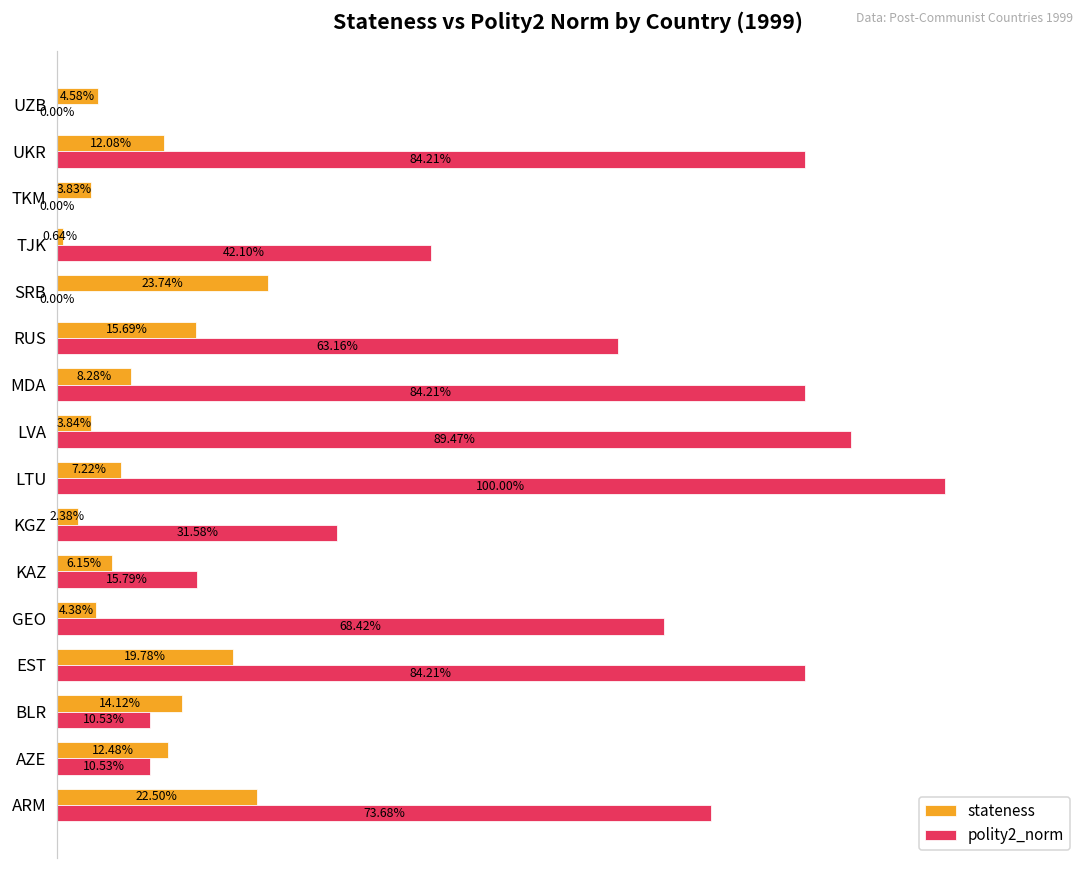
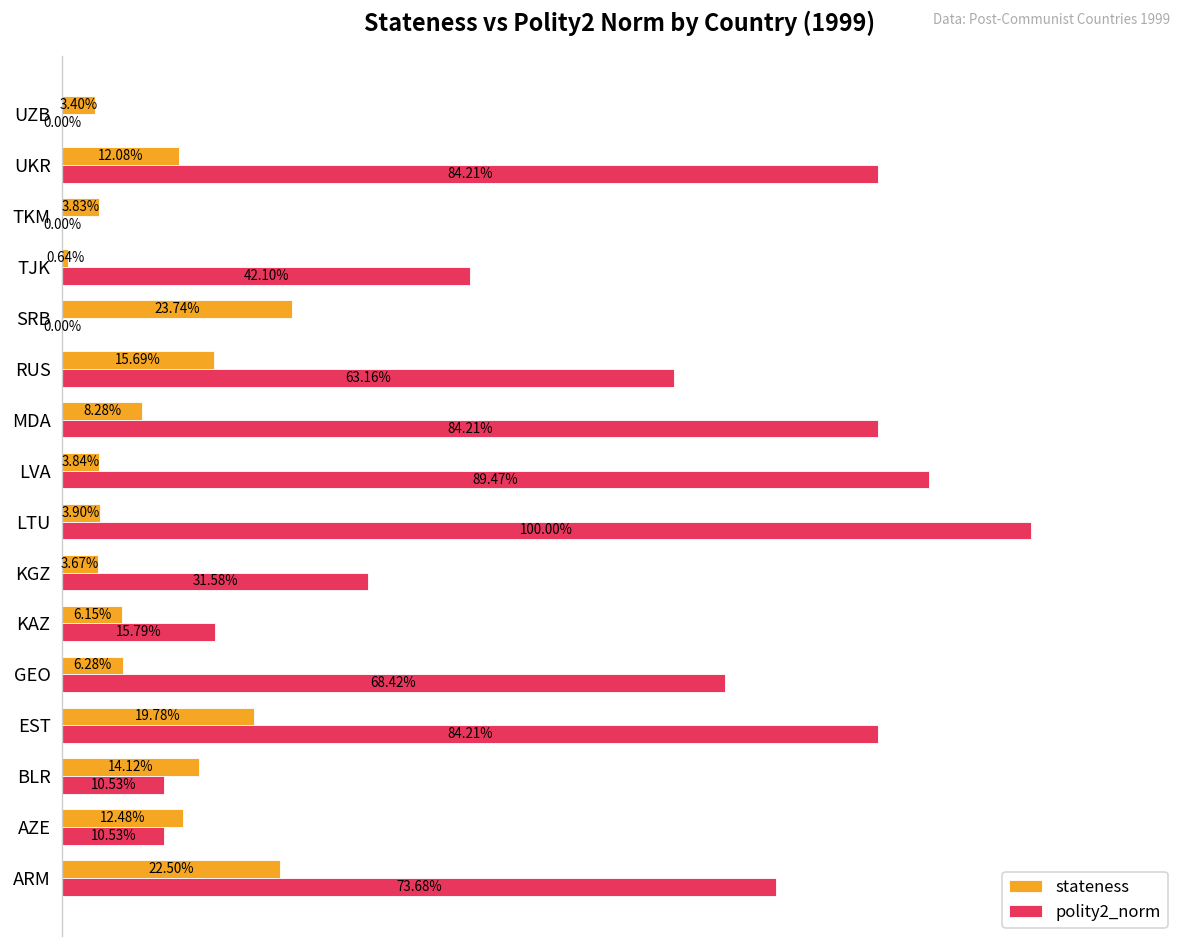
  {
    "stateness": {
-     "UZB": "4.58%",
+     "UZB": "3.40%",
      "UKR": "12.08%",
      "TKM": "3.83%",
      "TJK": "0.64%",
      "SRB": "23.74%",
      "RUS": "15.69%",
      "MDA": "8.28%",
      "LVA": "3.84%",
-     "LTU": "7.22%",
-     "KGZ": "2.38%",
+     "LTU": "3.90%",
+     "KGZ": "3.67%",
      "KAZ": "6.15%",
-     "GEO": "4.38%",
+     "GEO": "6.28%",
      "EST": "19.78%",
      "BLR": "14.12%",
      "AZE": "12.48%",
      "ARM": "22.50%"
    },
    "polity2_norm": {
      "UZB": "0.00%",
      "UKR": "84.21%",
      "TKM": "0.00%",
      "TJK": "42.10%",
      "SRB": "0.00%",
      "RUS": "63.16%",
      "MDA": "84.21%",
      "LVA": "89.47%",
      "LTU": "100.00%",
      "KGZ": "31.58%",
      "KAZ": "15.79%",
      "GEO": "68.42%",
      "EST": "84.21%",
      "BLR": "10.53%",
      "AZE": "10.53%",
      "ARM": "73.68%"
    }
  }
